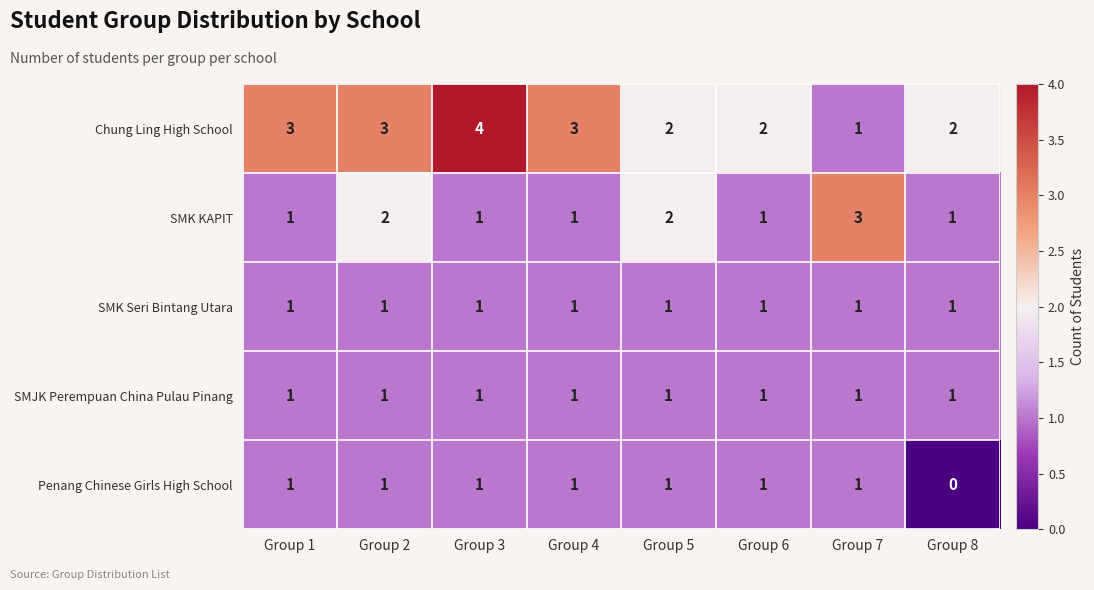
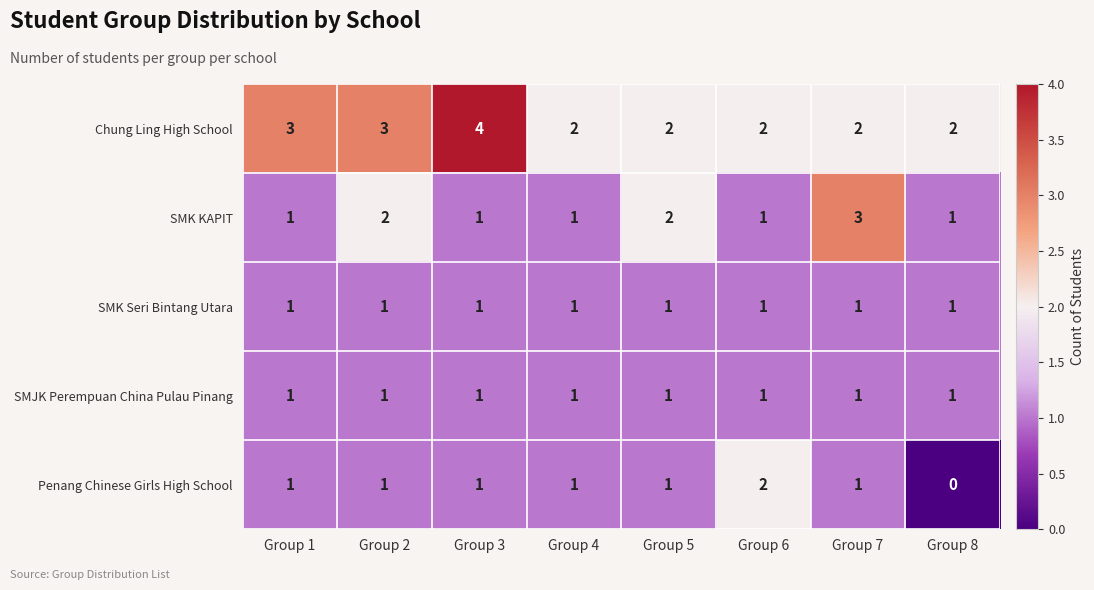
  {
    "Chung Ling High School": {
      "Group 1": 3,
      "Group 2": 3,
      "Group 3": 4,
-     "Group 4": 3,
+     "Group 4": 2,
      "Group 5": 2,
      "Group 6": 2,
-     "Group 7": 1,
+     "Group 7": 2,
      "Group 8": 2
    },
    "SMK KAPIT": {
      "Group 1": 1,
      "Group 2": 2,
      "Group 3": 1,
      "Group 4": 1,
      "Group 5": 2,
      "Group 6": 1,
      "Group 7": 3,
      "Group 8": 1
    },
    "SMK Seri Bintang Utara": {
      "Group 1": 1,
      "Group 2": 1,
      "Group 3": 1,
      "Group 4": 1,
      "Group 5": 1,
      "Group 6": 1,
      "Group 7": 1,
      "Group 8": 1
    },
    "SMJK Perempuan China Pulau Pinang": {
      "Group 1": 1,
      "Group 2": 1,
      "Group 3": 1,
      "Group 4": 1,
      "Group 5": 1,
      "Group 6": 1,
      "Group 7": 1,
      "Group 8": 1
    },
    "Penang Chinese Girls High School": {
      "Group 1": 1,
      "Group 2": 1,
      "Group 3": 1,
      "Group 4": 1,
      "Group 5": 1,
-     "Group 6": 1,
+     "Group 6": 2,
      "Group 7": 1,
      "Group 8": 0
    }
  }
